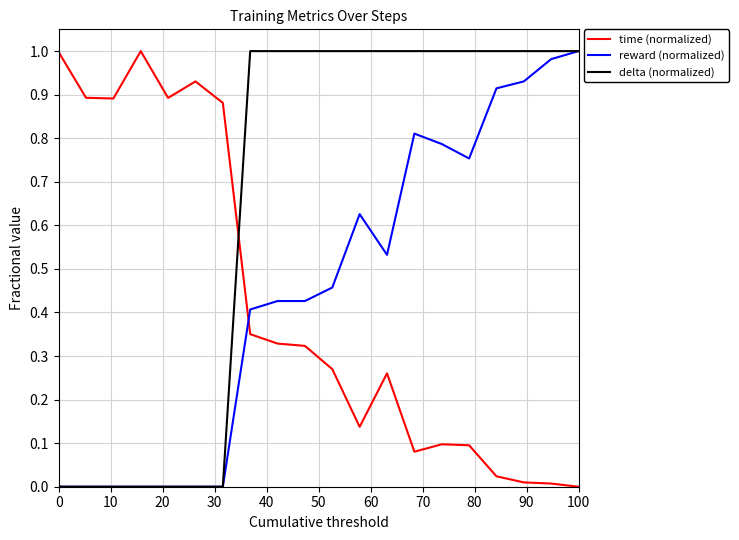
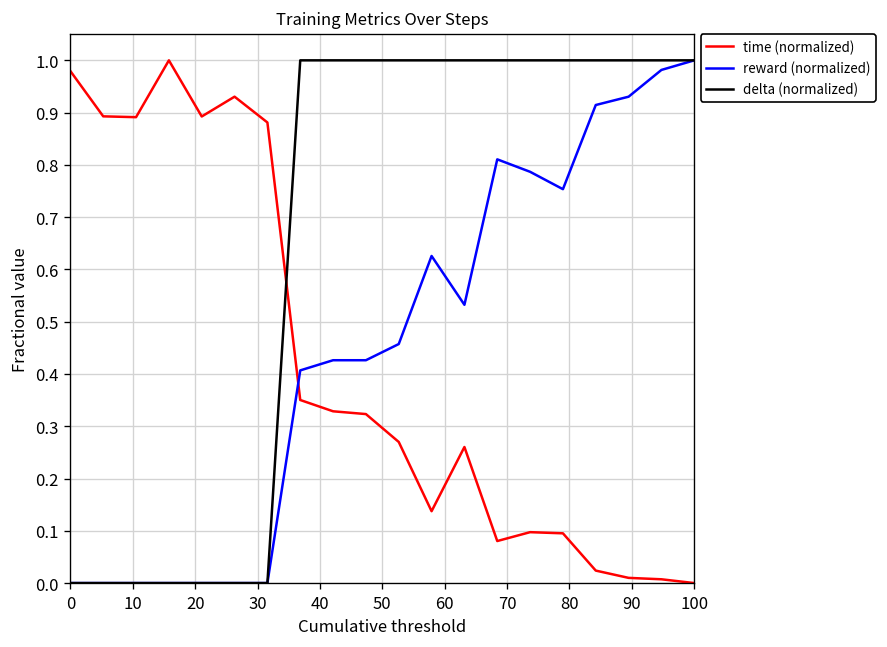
  {
    "time (normalized)": {
-     "0": 1.00,
+     "0": 0.98,
      "100": 0.00
    }
  }
